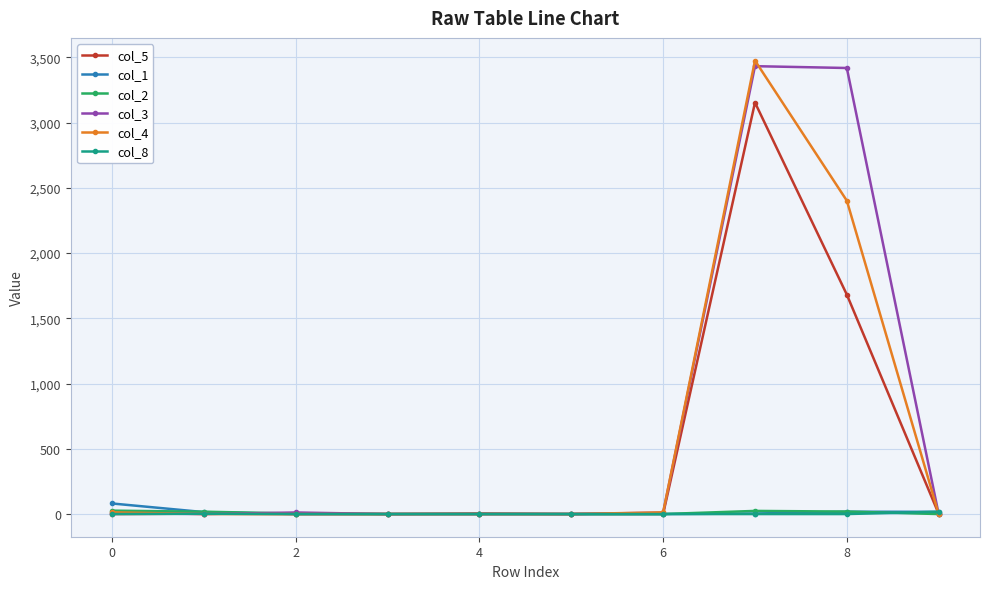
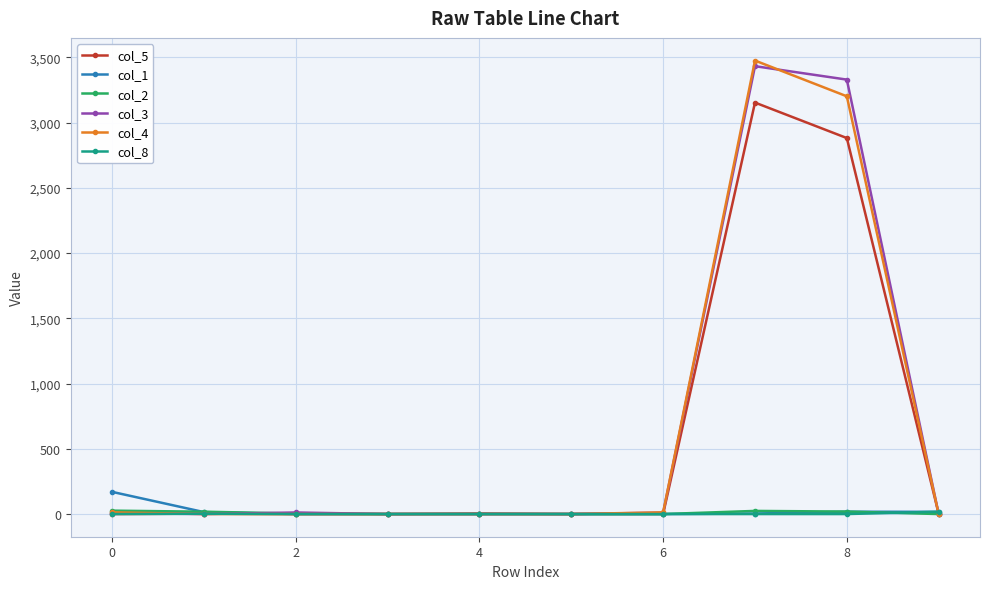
  {
    "col_5": {
-     "8": "1,680"
+     "8": "2,880"
    },
    "col_1": {
-     "0": "80"
+     "0": "170"
    },
    "col_3": {
-     "8": "3,420"
+     "8": "3,330"
    },
    "col_4": {
-     "8": "2,400"
+     "8": "3,200"
    }
  }
